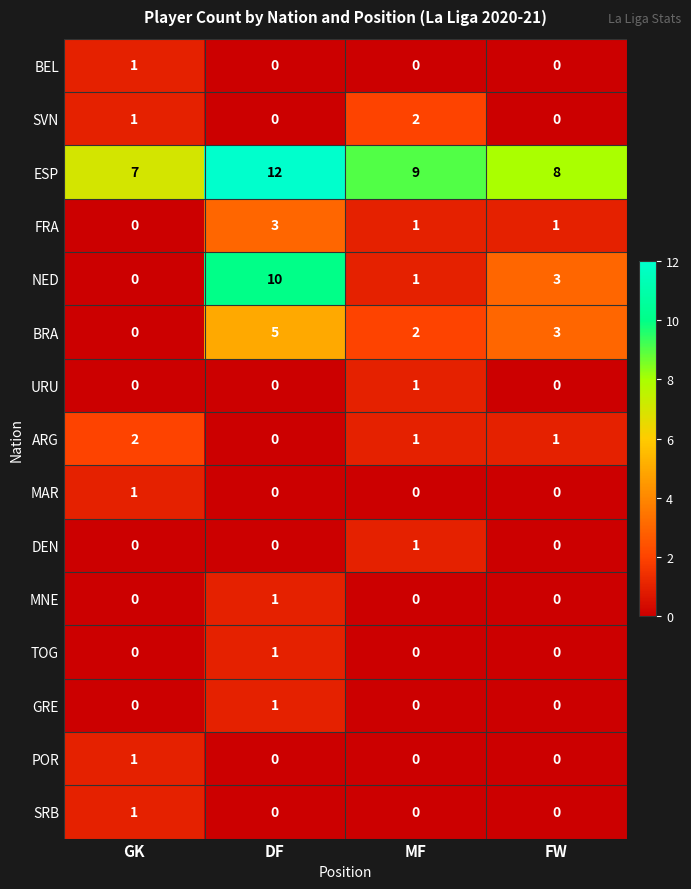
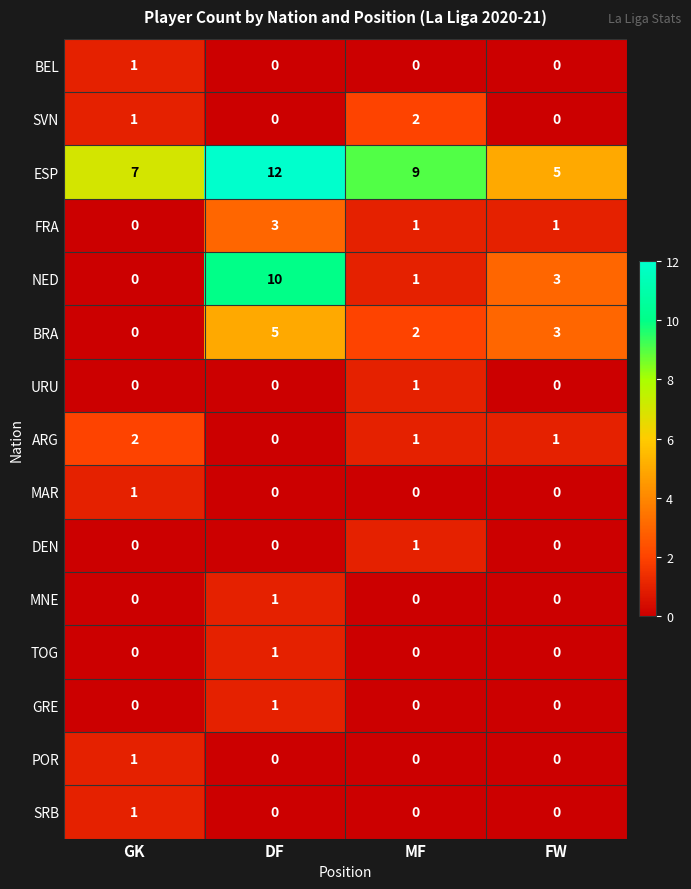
  {
    "BEL": {
      "GK": 1,
      "DF": 0,
      "MF": 0,
      "FW": 0
    },
    "SVN": {
      "GK": 1,
      "DF": 0,
      "MF": 2,
      "FW": 0
    },
    "ESP": {
      "GK": 7,
      "DF": 12,
      "MF": 9,
-     "FW": 8
+     "FW": 5
    },
    "FRA": {
      "GK": 0,
      "DF": 3,
      "MF": 1,
      "FW": 1
    },
    "NED": {
      "GK": 0,
      "DF": 10,
      "MF": 1,
      "FW": 3
    },
    "BRA": {
      "GK": 0,
      "DF": 5,
      "MF": 2,
      "FW": 3
    },
    "URU": {
      "GK": 0,
      "DF": 0,
      "MF": 1,
      "FW": 0
    },
    "ARG": {
      "GK": 2,
      "DF": 0,
      "MF": 1,
      "FW": 1
    },
    "MAR": {
      "GK": 1,
      "DF": 0,
      "MF": 0,
      "FW": 0
    },
    "DEN": {
      "GK": 0,
      "DF": 0,
      "MF": 1,
      "FW": 0
    },
    "MNE": {
      "GK": 0,
      "DF": 1,
      "MF": 0,
      "FW": 0
    },
    "TOG": {
      "GK": 0,
      "DF": 1,
      "MF": 0,
      "FW": 0
    },
    "GRE": {
      "GK": 0,
      "DF": 1,
      "MF": 0,
      "FW": 0
    },
    "POR": {
      "GK": 1,
      "DF": 0,
      "MF": 0,
      "FW": 0
    },
    "SRB": {
      "GK": 1,
      "DF": 0,
      "MF": 0,
      "FW": 0
    }
  }
